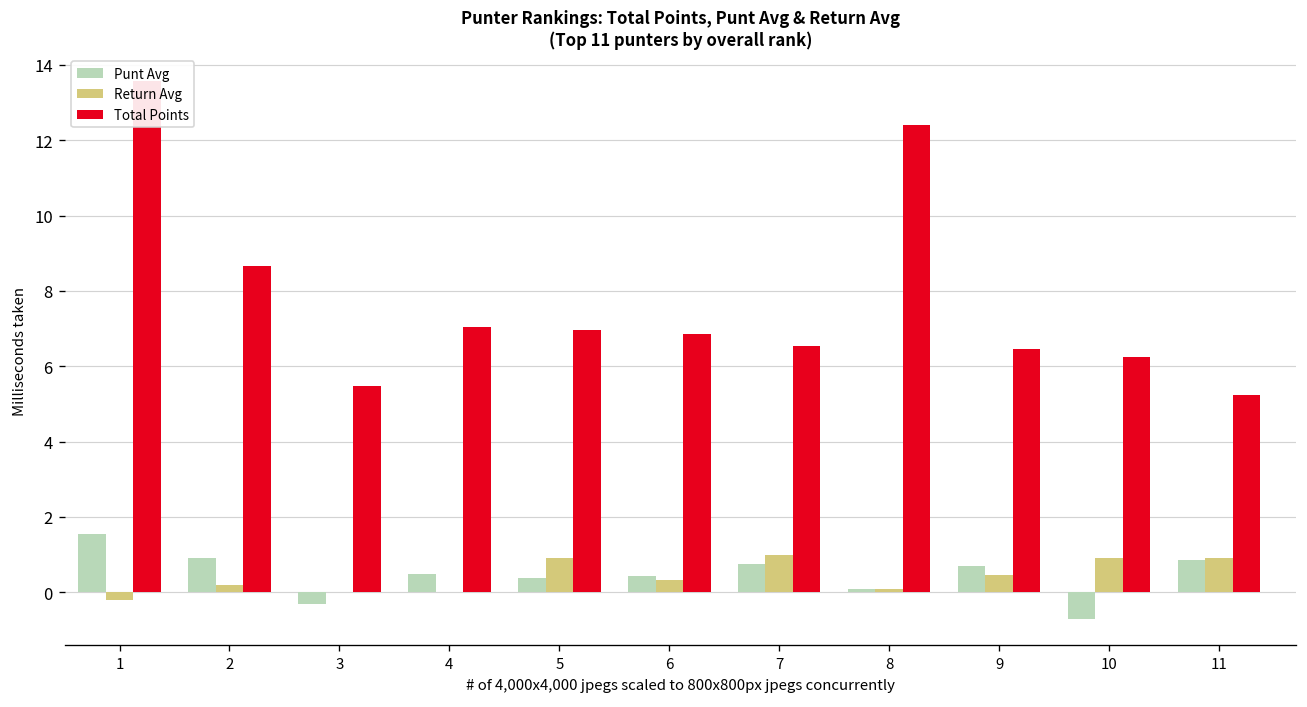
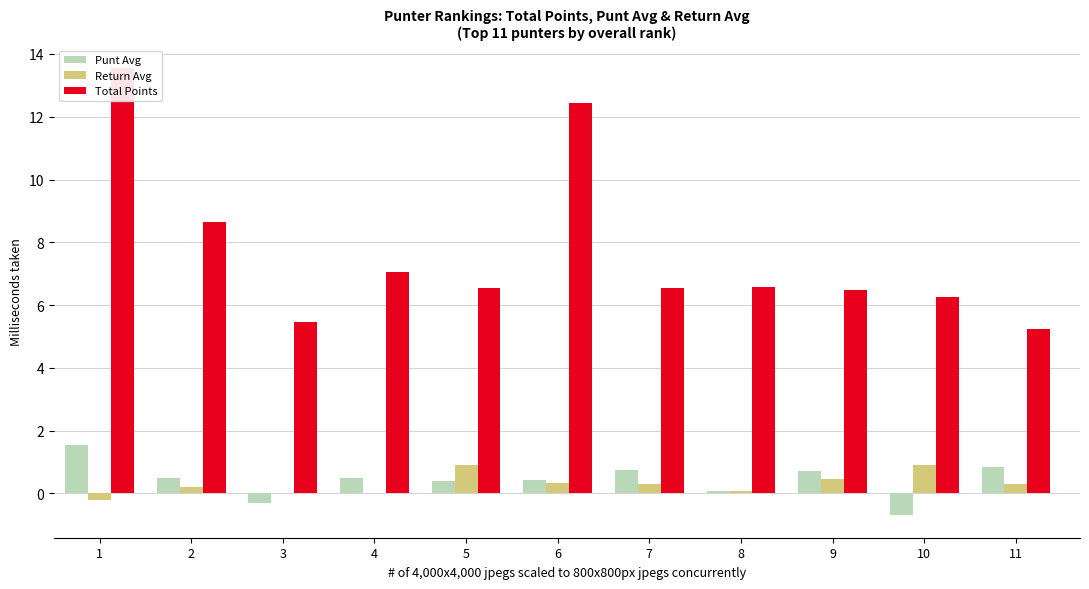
  {
    "Punt Avg": {
      "1": 1.6,
-     "2": 0.9,
+     "2": 0.5,
      "3": -0.3,
      "4": 0.5,
      "5": 0.4,
      "6": 0.4,
      "7": 0.8,
      "8": 0.1,
      "9": 0.7,
      "10": -0.7,
      "11": 0.9
    },
    "Return Avg": {
      "1": -0.2,
      "2": 0.2,
      "3": 0.0,
      "4": 0.0,
      "5": 0.9,
      "6": 0.3,
-     "7": 1.0,
+     "7": 0.3,
      "9": 0.5,
      "10": 0.9,
-     "11": 0.9
+     "11": 0.3
    },
    "Total Points": {
      "2": 8.7,
      "3": 5.5,
      "4": 7.1,
-     "5": 7.0,
-     "6": 6.9,
+     "5": 6.6,
+     "6": 12.5,
      "7": 6.6,
-     "8": 12.4,
+     "8": 6.6,
      "9": 6.5,
      "10": 6.3,
      "11": 5.3
    }
  }
